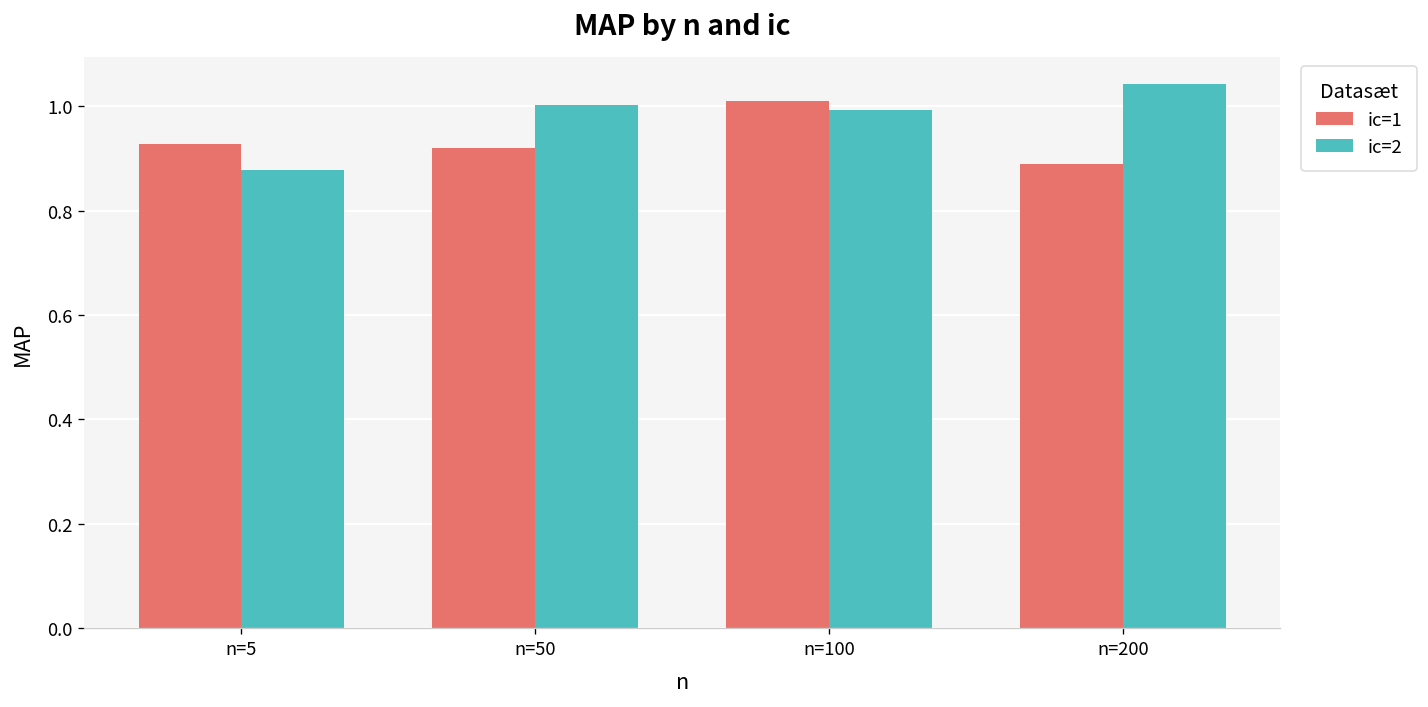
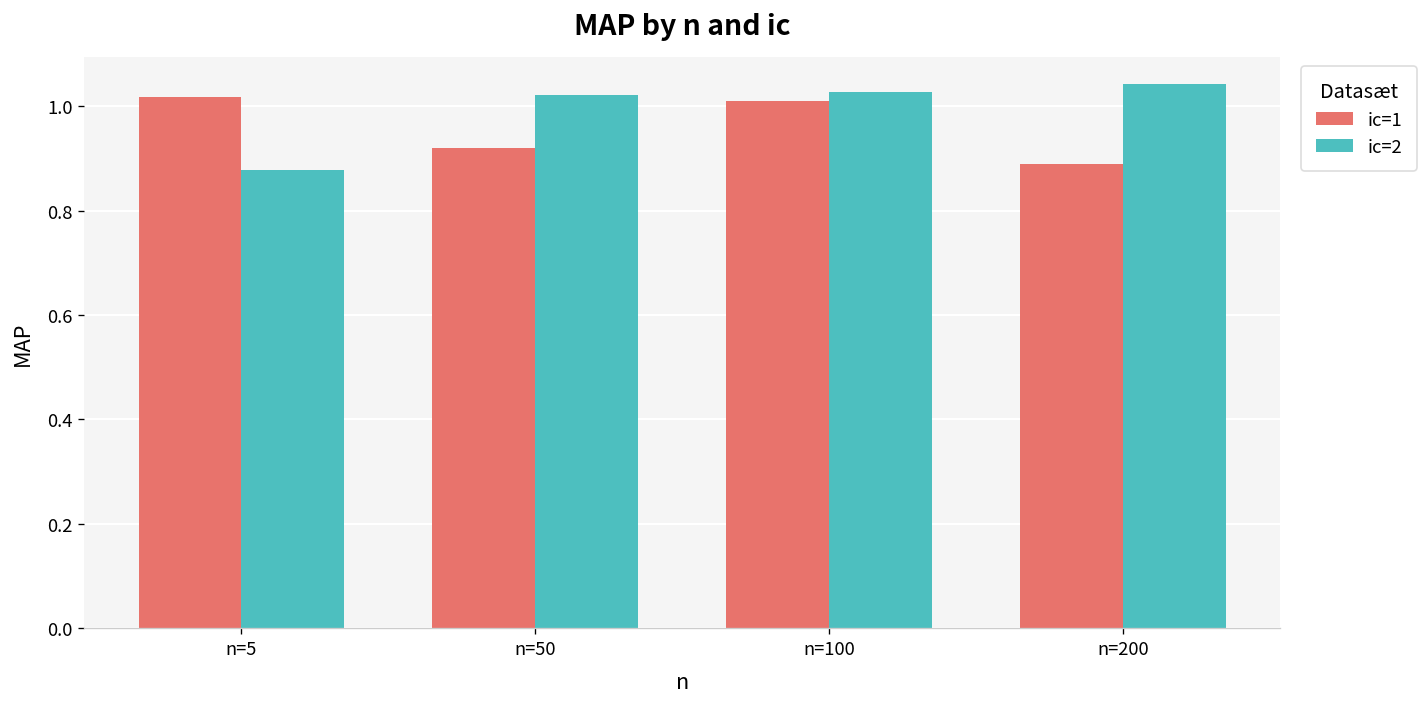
  {
    "ic=1": {
-     "n=5": 0.93,
+     "n=5": 1.02,
      "n=50": 0.92,
      "n=100": 1.01,
      "n=200": 0.89
    },
    "ic=2": {
      "n=5": 0.88,
-     "n=50": 1.00,
-     "n=100": 0.99,
+     "n=50": 1.02,
+     "n=100": 1.03,
      "n=200": 1.04
    }
  }
